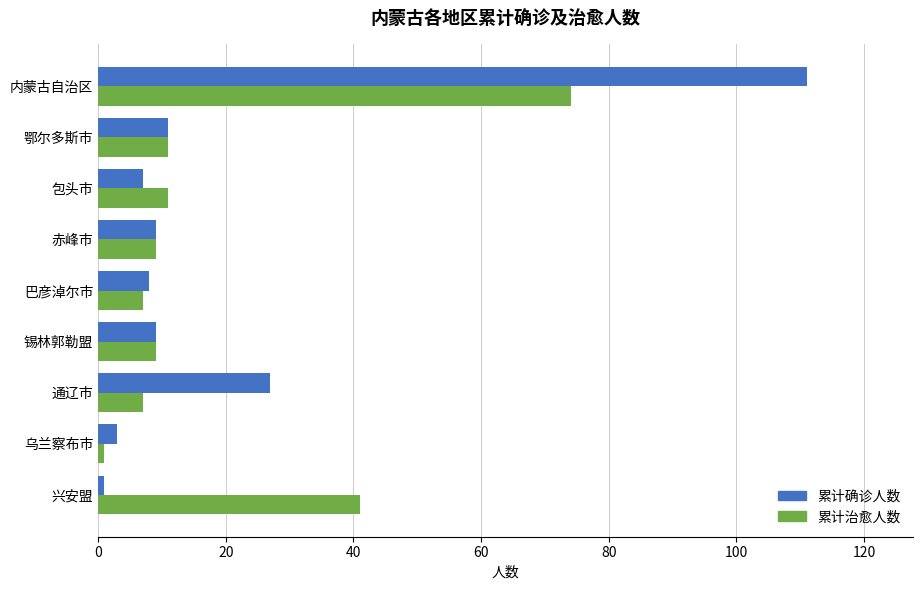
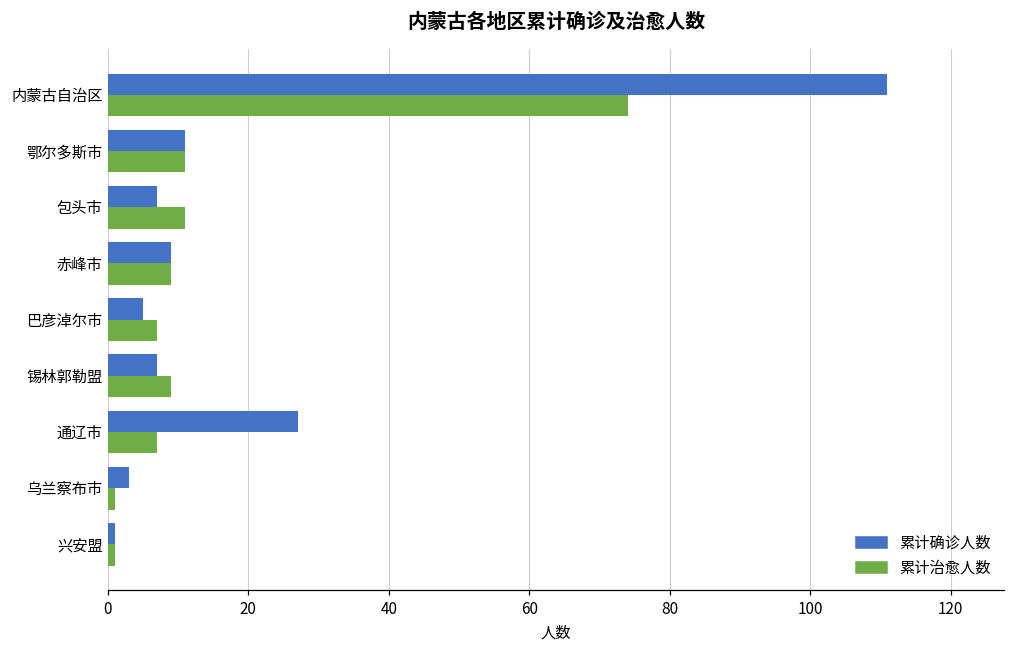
  {
    "累计确诊人数": {
      "内蒙古自治区": 111,
      "鄂尔多斯市": 11,
      "包头市": 7,
      "赤峰市": 9,
-     "巴彦淖尔市": 8,
-     "锡林郭勒盟": 9,
+     "巴彦淖尔市": 5,
+     "锡林郭勒盟": 7,
      "通辽市": 27,
      "乌兰察布市": 3,
      "兴安盟": 1
    },
    "累计治愈人数": {
      "内蒙古自治区": 74,
      "鄂尔多斯市": 11,
      "包头市": 11,
      "赤峰市": 9,
      "巴彦淖尔市": 7,
      "锡林郭勒盟": 9,
      "通辽市": 7,
      "乌兰察布市": 1,
-     "兴安盟": 41
+     "兴安盟": 1
    }
  }
